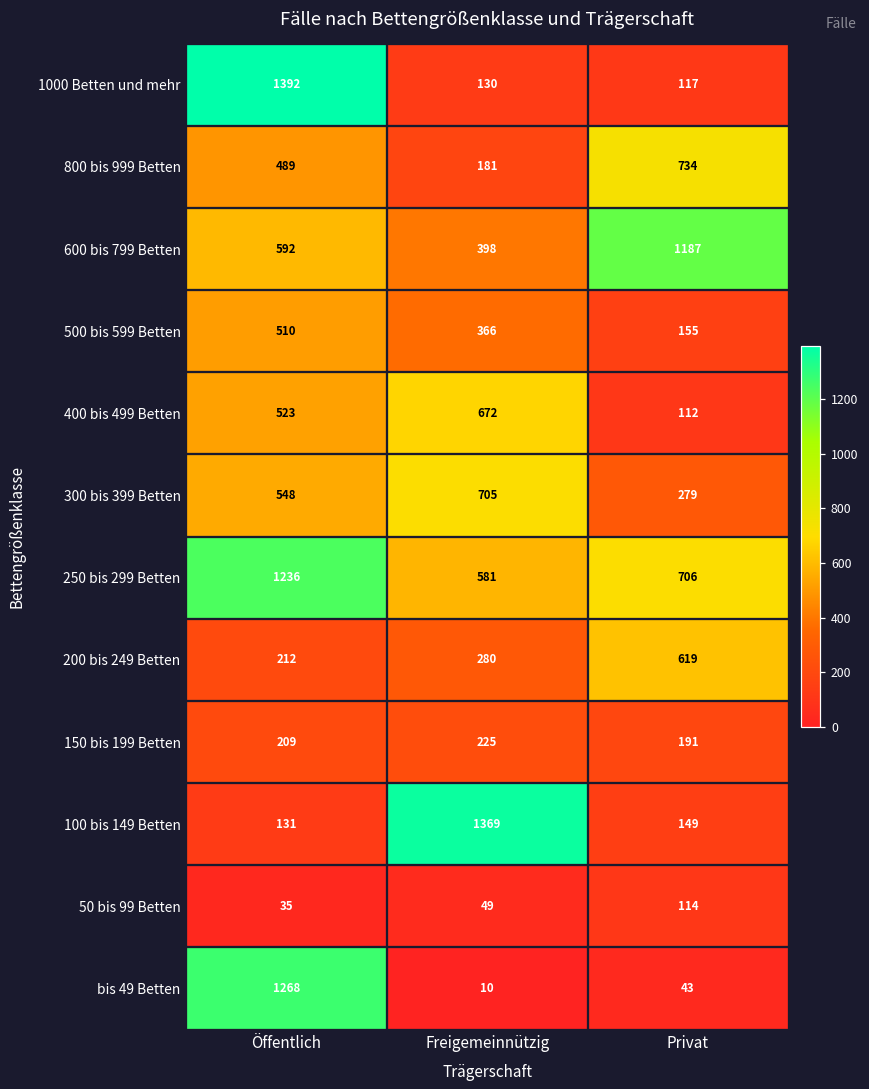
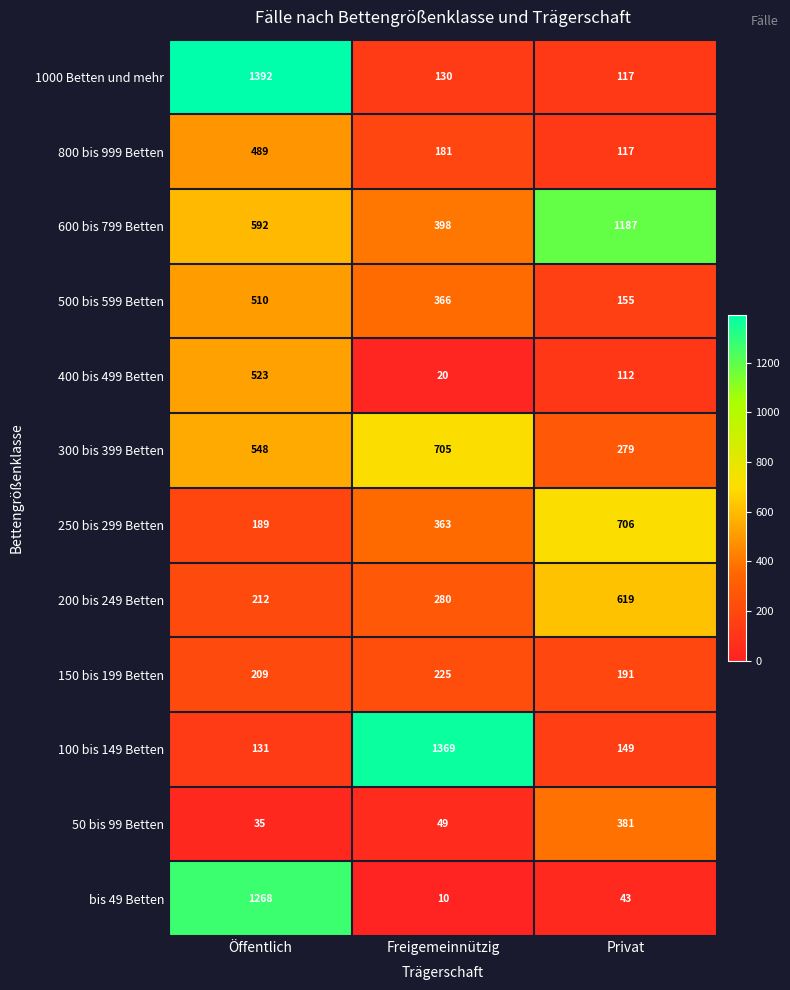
  {
    "1000 Betten und mehr": {
      "Öffentlich": 1392,
      "Freigemeinnützig": 130,
      "Privat": 117
    },
    "800 bis 999 Betten": {
      "Öffentlich": 489,
      "Freigemeinnützig": 181,
-     "Privat": 734
+     "Privat": 117
    },
    "600 bis 799 Betten": {
      "Öffentlich": 592,
      "Freigemeinnützig": 398,
      "Privat": 1187
    },
    "500 bis 599 Betten": {
      "Öffentlich": 510,
      "Freigemeinnützig": 366,
      "Privat": 155
    },
    "400 bis 499 Betten": {
      "Öffentlich": 523,
-     "Freigemeinnützig": 672,
+     "Freigemeinnützig": 20,
      "Privat": 112
    },
    "300 bis 399 Betten": {
      "Öffentlich": 548,
      "Freigemeinnützig": 705,
      "Privat": 279
    },
    "250 bis 299 Betten": {
-     "Öffentlich": 1236,
-     "Freigemeinnützig": 581,
+     "Öffentlich": 189,
+     "Freigemeinnützig": 363,
      "Privat": 706
    },
    "200 bis 249 Betten": {
      "Öffentlich": 212,
      "Freigemeinnützig": 280,
      "Privat": 619
    },
    "150 bis 199 Betten": {
      "Öffentlich": 209,
      "Freigemeinnützig": 225,
      "Privat": 191
    },
    "100 bis 149 Betten": {
      "Öffentlich": 131,
      "Freigemeinnützig": 1369,
      "Privat": 149
    },
    "50 bis 99 Betten": {
      "Öffentlich": 35,
      "Freigemeinnützig": 49,
-     "Privat": 114
+     "Privat": 381
    },
    "bis 49 Betten": {
      "Öffentlich": 1268,
      "Freigemeinnützig": 10,
      "Privat": 43
    }
  }
